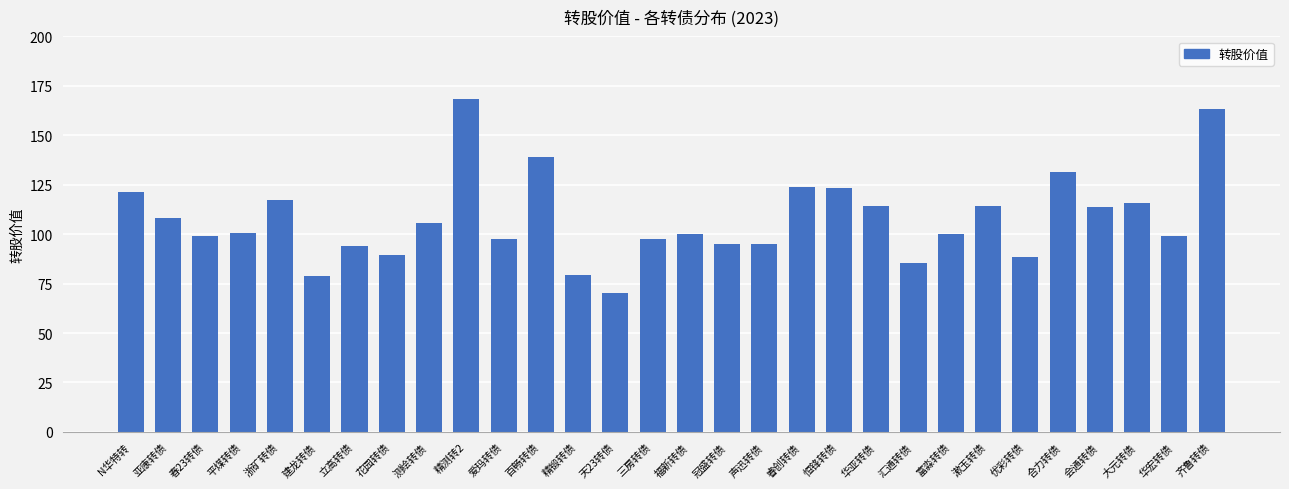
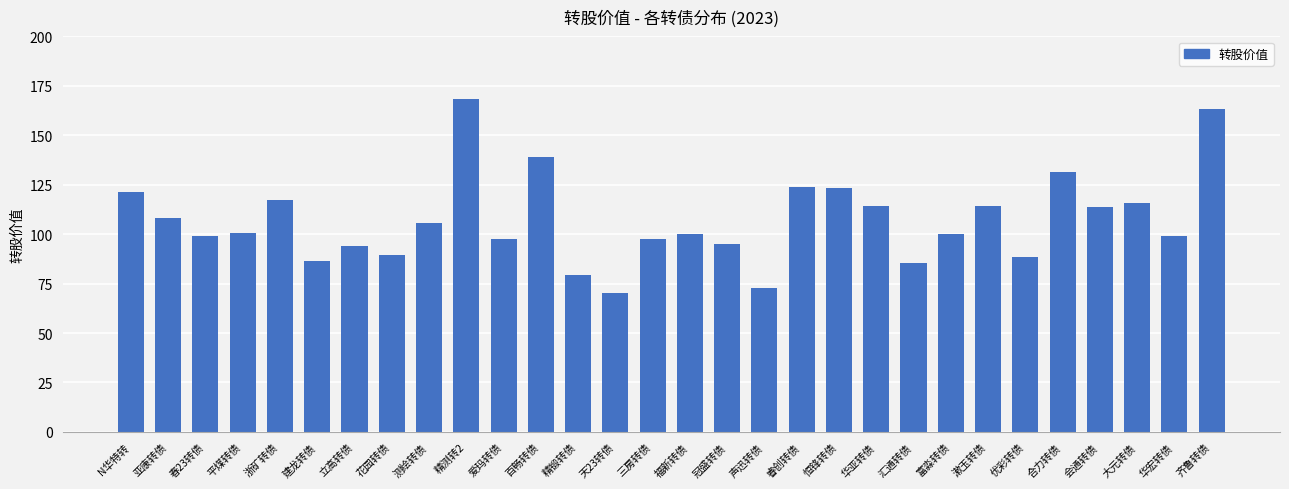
  {
    "N华特转": 121,
    "亚康转债": 108,
    "春23转债": 99,
    "平煤转债": 101,
    "浙矿转债": 117,
-   "建龙转债": 79,
+   "建龙转债": 86,
    "立高转债": 94,
    "花园转债": 89,
    "测绘转债": 106,
    "精测转2": 168,
    "爱玛转债": 97,
    "百畅转债": 139,
    "精锻转债": 80,
    "天23转债": 70,
    "三房转债": 98,
    "福新转债": 100,
    "冠盛转债": 95,
-   "声迅转债": 95,
+   "声迅转债": 73,
    "睿创转债": 124,
    "恒锋转债": 123,
    "华亚转债": 114,
    "汇通转债": 86,
    "富淼转债": 100,
    "漱玉转债": 114,
    "优彩转债": 88,
    "合力转债": 132,
    "会通转债": 114,
    "大元转债": 116,
    "华宏转债": 99,
    "齐鲁转债": 163
  }
